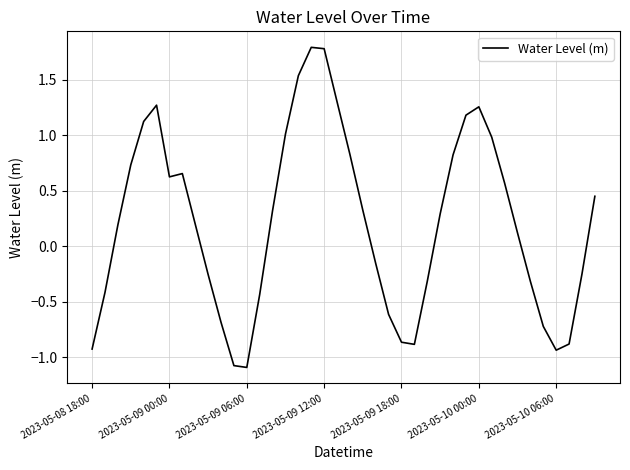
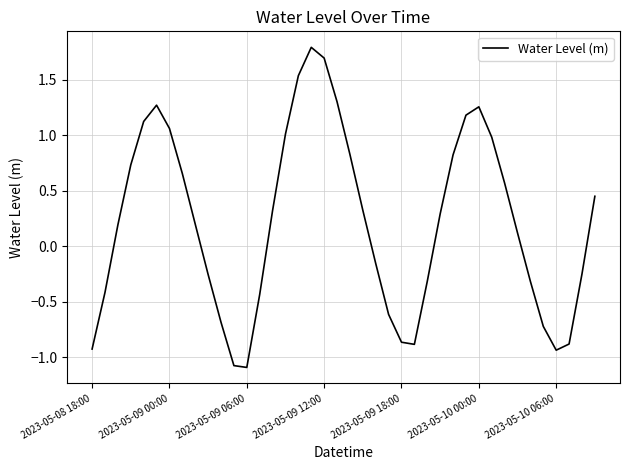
  {
    "2023-05-08 18:00": -0.93,
-   "2023-05-09 00:00": 0.62,
+   "2023-05-09 00:00": 1.06,
    "2023-05-09 06:00": -1.09,
-   "2023-05-09 12:00": 1.78,
+   "2023-05-09 12:00": 1.69,
    "2023-05-09 18:00": -0.86,
    "2023-05-10 00:00": 1.26,
    "2023-05-10 06:00": -0.94
  }
